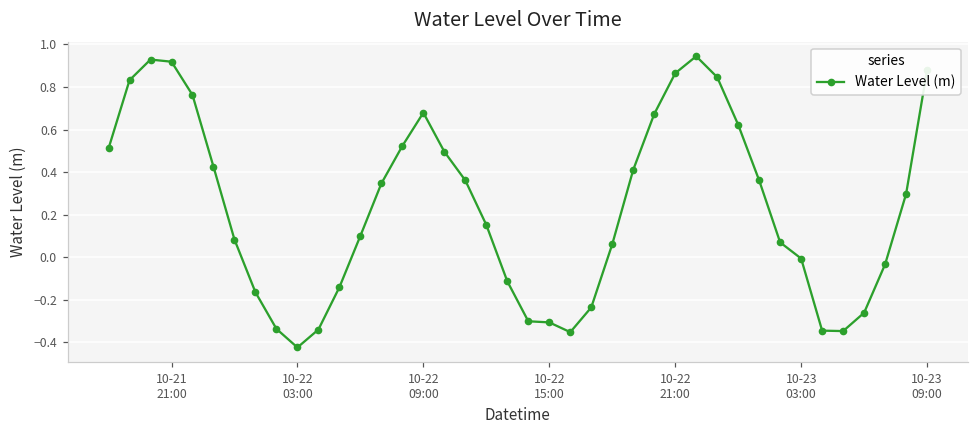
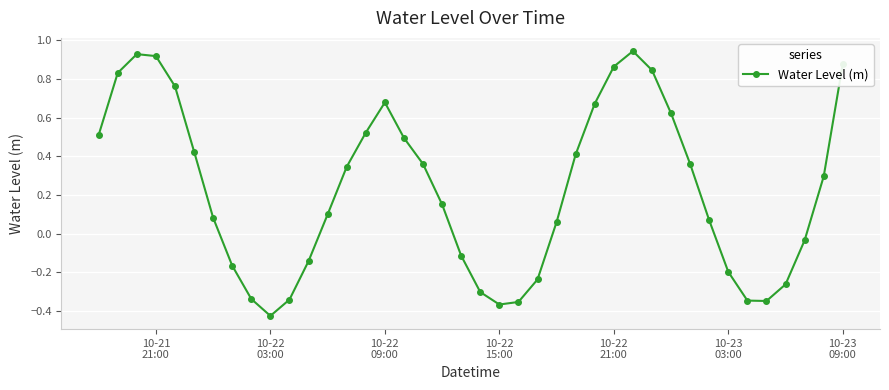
  {
    "10-21 21:00": 0.92,
    "10-22 03:00": -0.42,
    "10-22 09:00": 0.68,
-   "10-22 15:00": -0.31,
+   "10-22 15:00": -0.37,
    "10-22 21:00": 0.86,
-   "10-23 03:00": -0.01
+   "10-23 03:00": -0.20
  }
